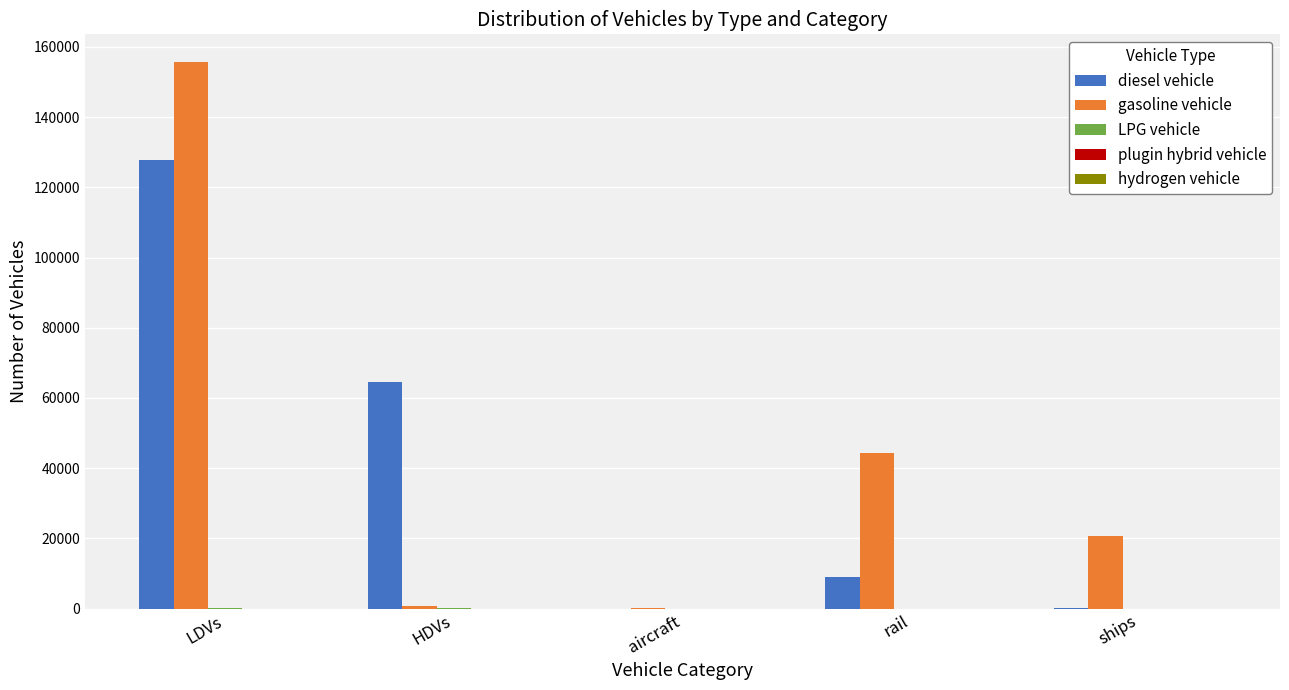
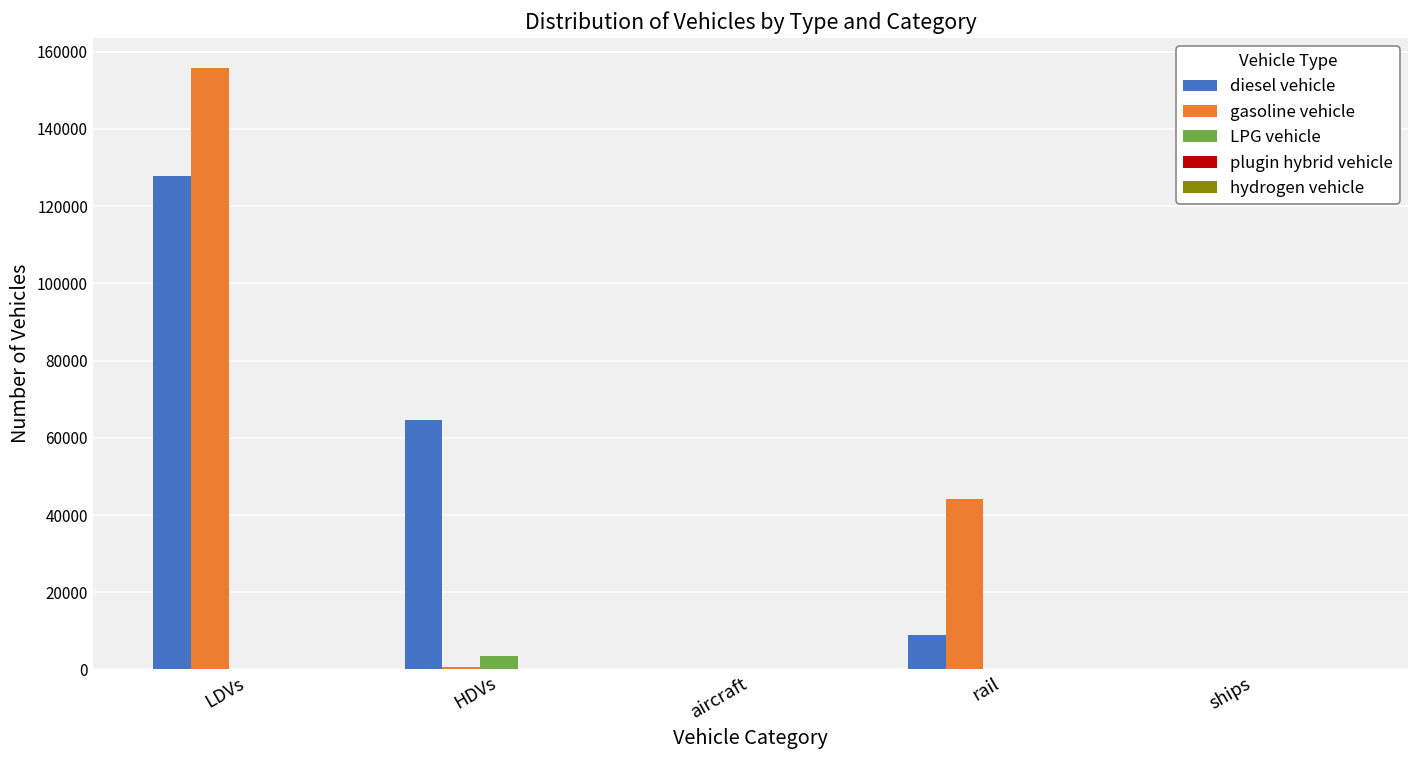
  {
    "diesel vehicle": {
      "LDVs": 128000,
      "HDVs": 65000,
      "aircraft": 0,
      "rail": 9000
    },
    "gasoline vehicle": {
      "LDVs": 156000,
      "rail": 44000,
-     "ships": 21000
+     "ships": 0
    },
    "LPG vehicle": {
-     "HDVs": 0,
+     "HDVs": 4000,
      "aircraft": 0,
      "rail": 0,
      "ships": 0
    },
    "plugin hybrid vehicle": {
      "LDVs": 0,
      "aircraft": 0,
      "rail": 0,
      "ships": 0
    },
    "hydrogen vehicle": {
      "LDVs": 0,
      "aircraft": 0,
      "rail": 0,
      "ships": 0
    }
  }
